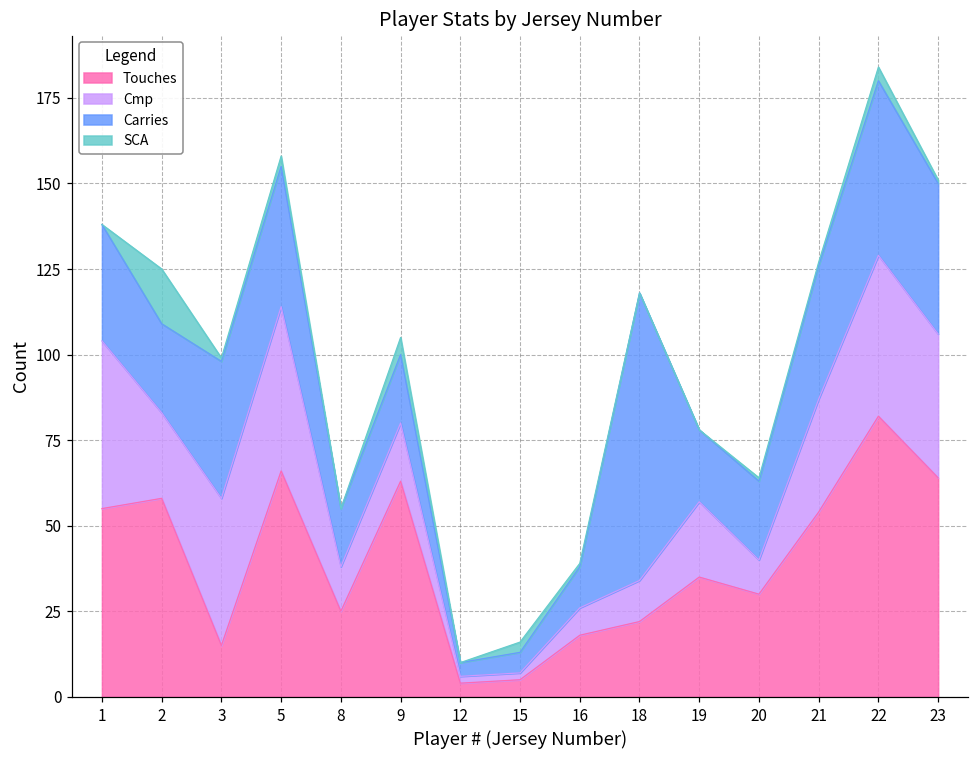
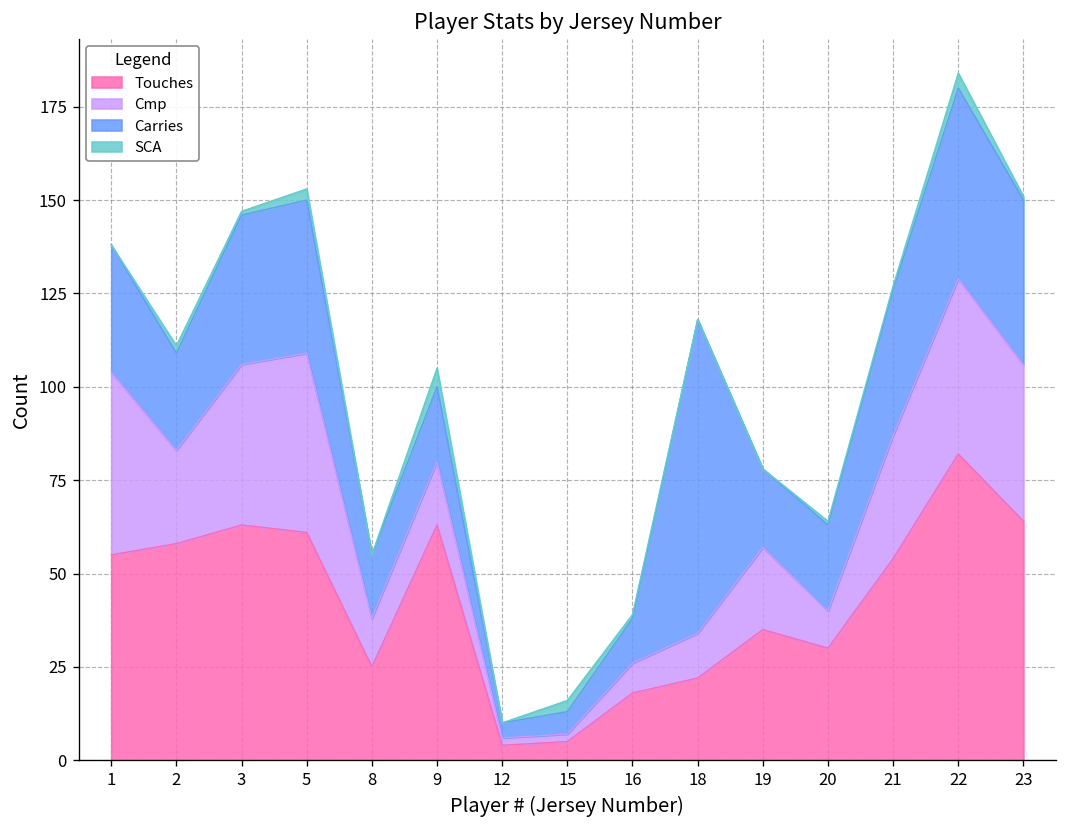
  {
    "Touches": {
      "1": 55,
      "2": 58,
-     "3": 15,
-     "5": 66,
+     "3": 63,
+     "5": 61,
      "8": 25,
      "9": 63,
      "12": 4,
      "15": 5,
      "16": 18,
      "18": 22,
      "19": 35,
      "20": 30,
      "21": 54,
      "22": 82,
      "23": 64
    },
    "Cmp": {
      "1": 49,
      "2": 25,
      "3": 43,
      "5": 48,
      "8": 13,
      "9": 17,
      "12": 2,
      "15": 2,
      "16": 8,
      "18": 12,
      "19": 22,
      "20": 10,
      "21": 33,
      "22": 47,
      "23": 42
    },
    "Carries": {
      "2": 26,
      "3": 40,
      "5": 41,
      "9": 20,
      "15": 6,
      "16": 12,
      "20": 23,
      "21": 39,
      "22": 51,
      "23": 44
    },
    "SCA": {
-     "2": 16,
+     "2": 2,
      "3": 1,
      "5": 3,
      "9": 5,
      "15": 3,
      "16": 1,
      "20": 1,
      "21": 1,
      "22": 4,
      "23": 1
    }
  }
